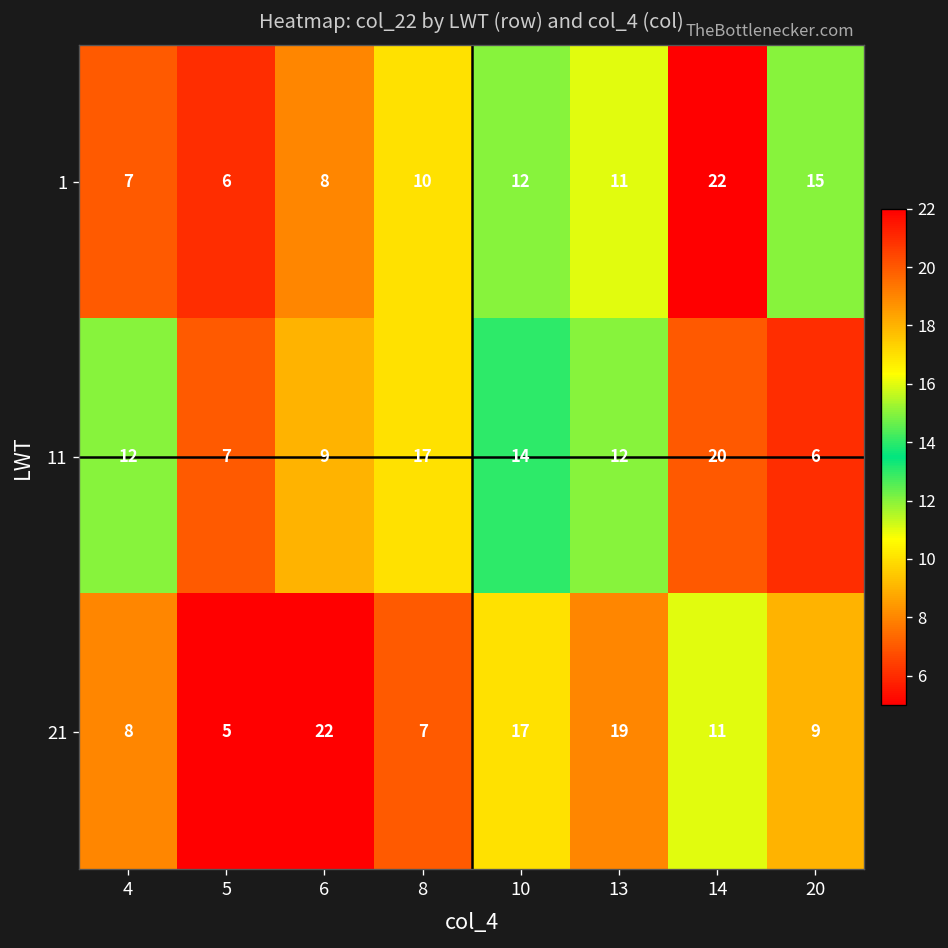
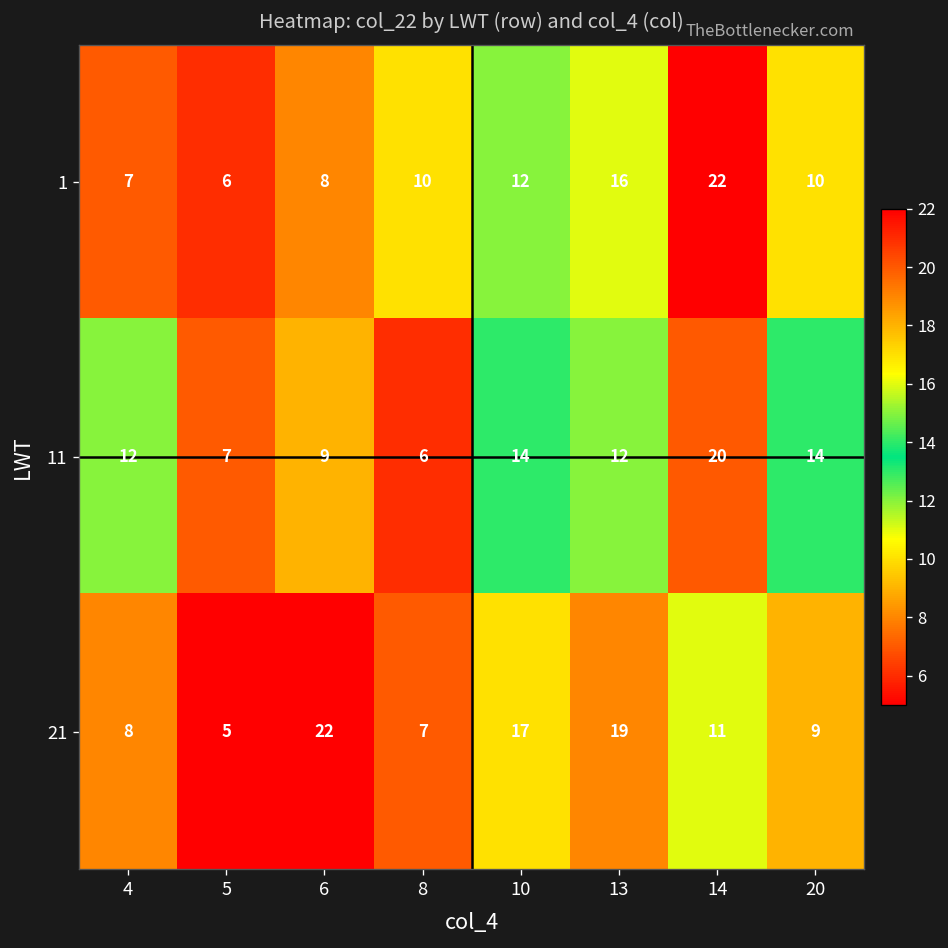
  {
    "1": {
      "4": 7,
      "5": 6,
      "6": 8,
      "8": 10,
      "10": 12,
-     "13": 11,
+     "13": 16,
      "14": 22,
-     "20": 15
+     "20": 10
    },
    "11": {
      "4": 12,
      "5": 7,
      "6": 9,
-     "8": 17,
+     "8": 6,
      "10": 14,
      "13": 12,
      "14": 20,
-     "20": 6
+     "20": 14
    },
    "21": {
      "4": 8,
      "5": 5,
      "6": 22,
      "8": 7,
      "10": 17,
      "13": 19,
      "14": 11,
      "20": 9
    }
  }
